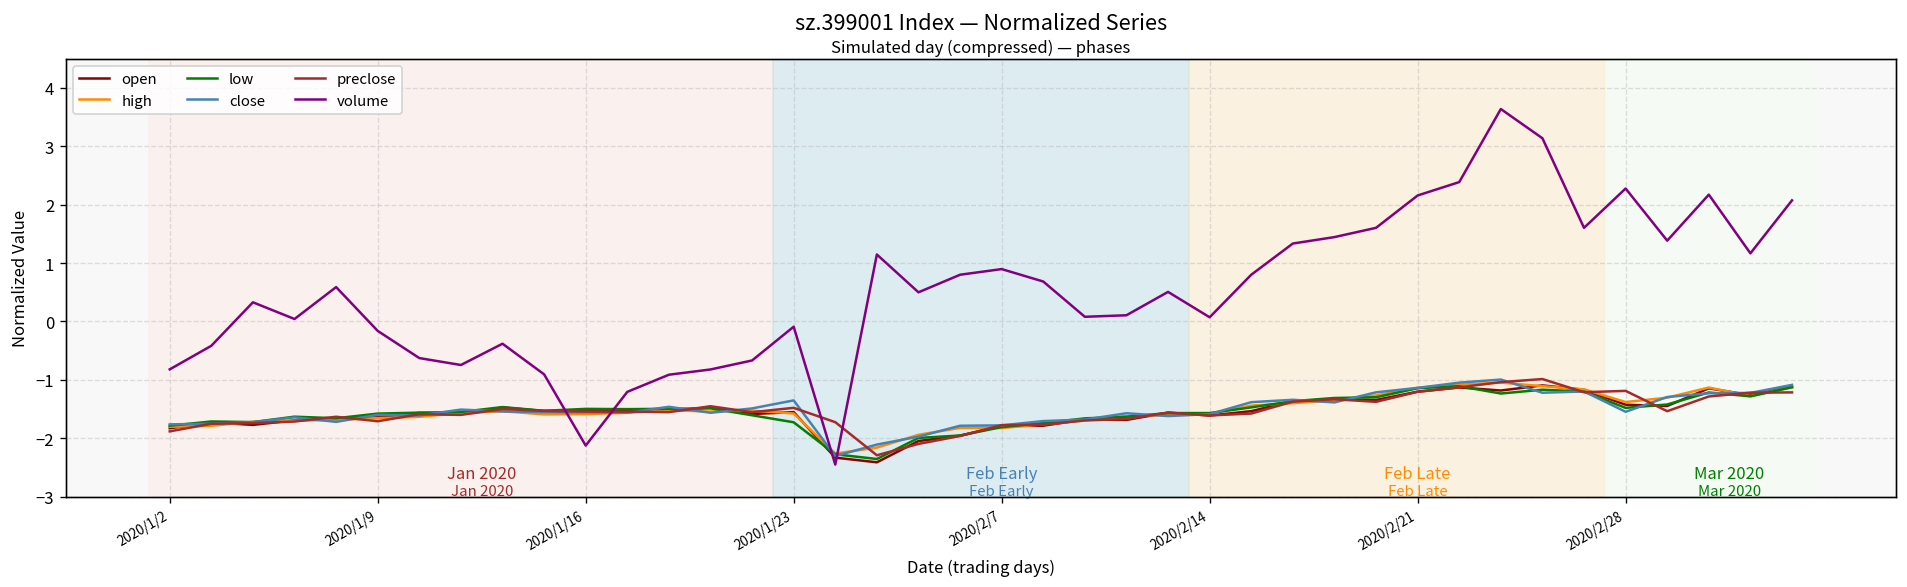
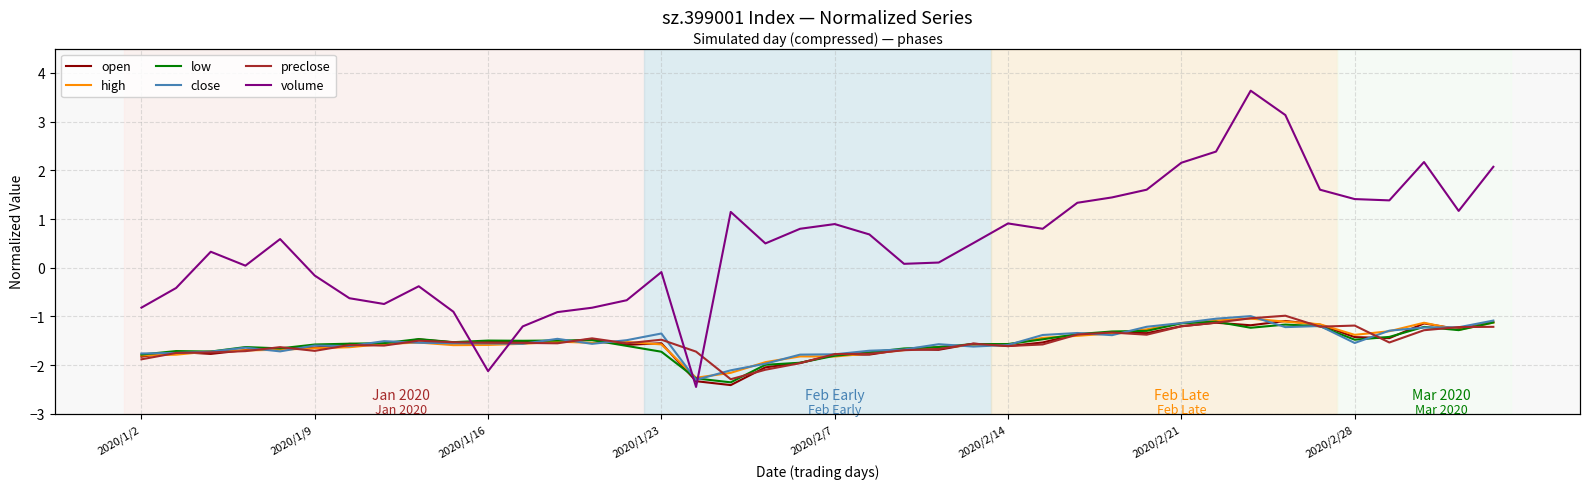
  {
    "low": {
      "2020/1/23": -1.7,
      "2020/2/28": -1.5
    },
    "close": {
      "2020/1/23": -1.4,
      "2020/2/28": -1.5
    },
    "preclose": {
      "2020/1/2": -1.9,
      "2020/1/9": -1.7,
      "2020/1/23": -1.5,
      "2020/2/28": -1.2
    },
    "volume": {
      "2020/1/2": -0.8,
      "2020/1/9": -0.2,
      "2020/1/16": -2.1,
      "2020/1/23": -0.1,
      "2020/2/7": 0.9,
-     "2020/2/14": 0.1,
+     "2020/2/14": 0.9,
      "2020/2/21": 2.2,
-     "2020/2/28": 2.3
+     "2020/2/28": 1.4
    }
  }
